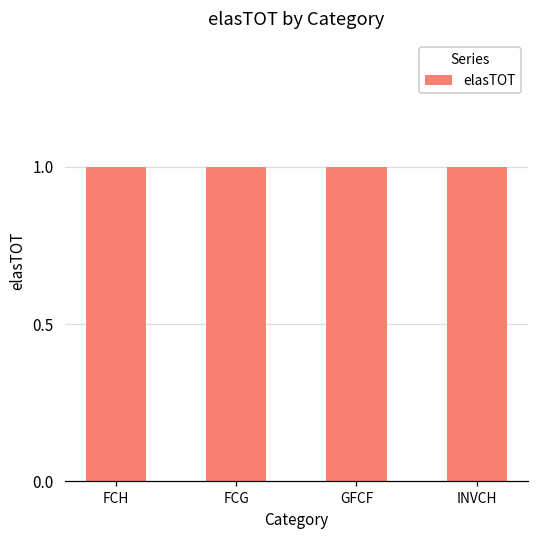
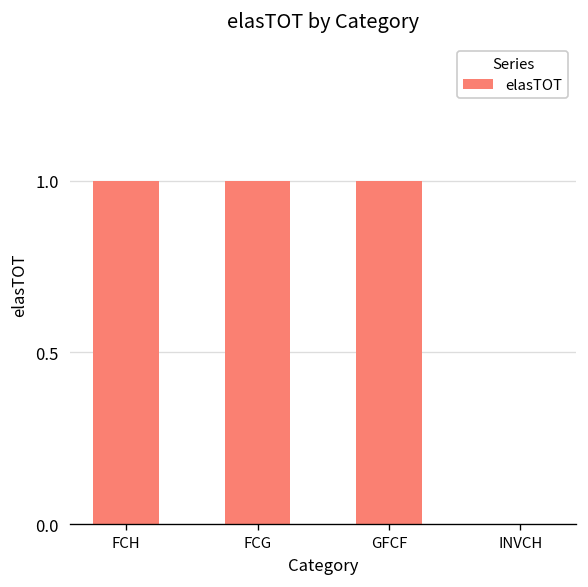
  {
    "FCH": 1,
    "FCG": 1,
    "GFCF": 1,
-   "INVCH": 1
+   "INVCH": 0
  }
